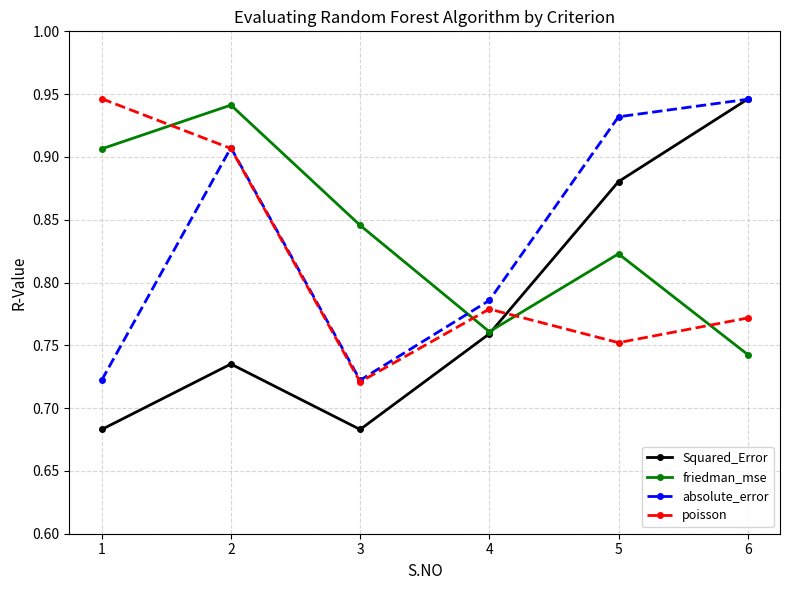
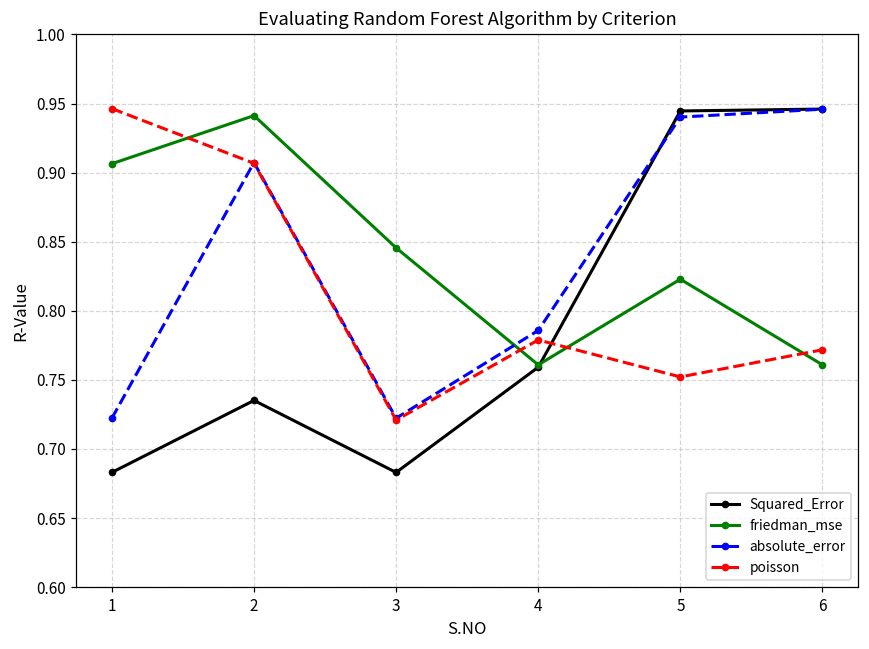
  {
    "Squared_Error": {
      "1": 0.683,
      "2": 0.735,
      "3": 0.683,
-     "5": 0.880
+     "5": 0.945
    },
    "friedman_mse": {
      "1": 0.906,
      "2": 0.941,
      "3": 0.846,
      "5": 0.823,
-     "6": 0.743
+     "6": 0.761
    },
    "absolute_error": {
      "1": 0.722,
      "4": 0.786,
-     "5": 0.932
+     "5": 0.940
    },
    "poisson": {
      "1": 0.946,
      "4": 0.779,
      "5": 0.752,
      "6": 0.772
    }
  }
